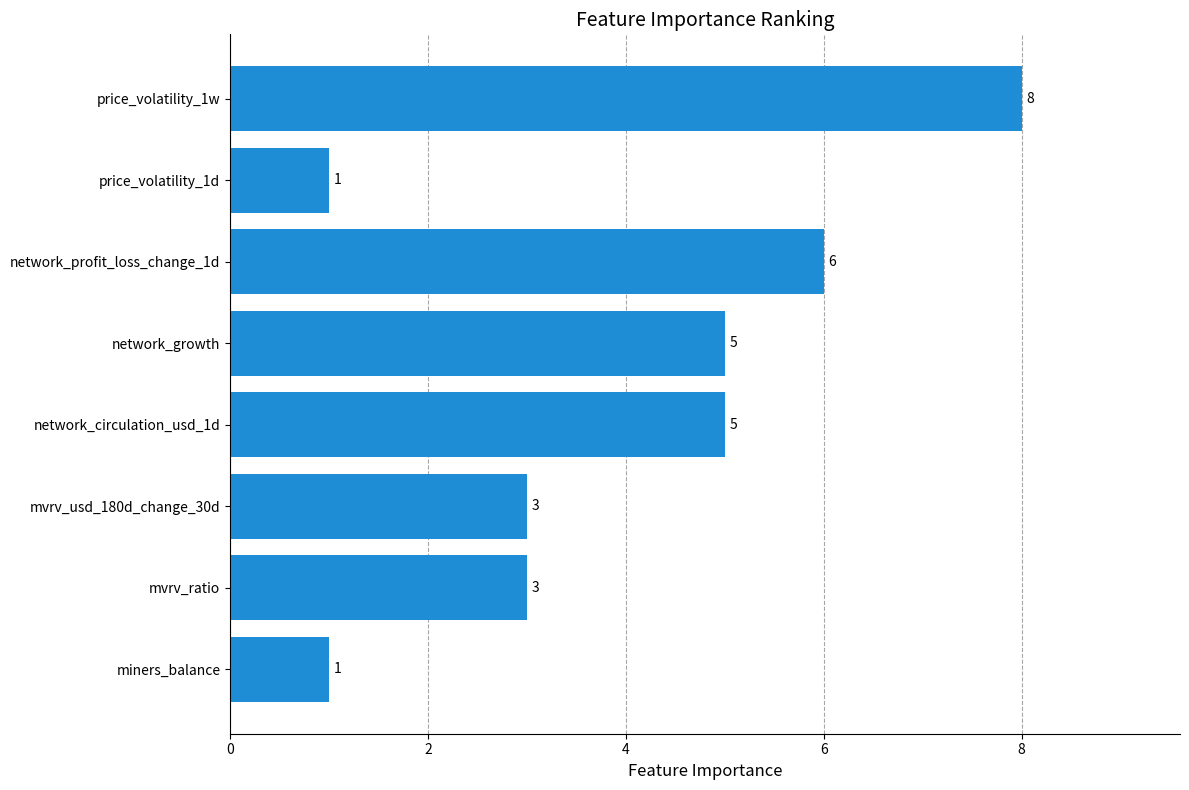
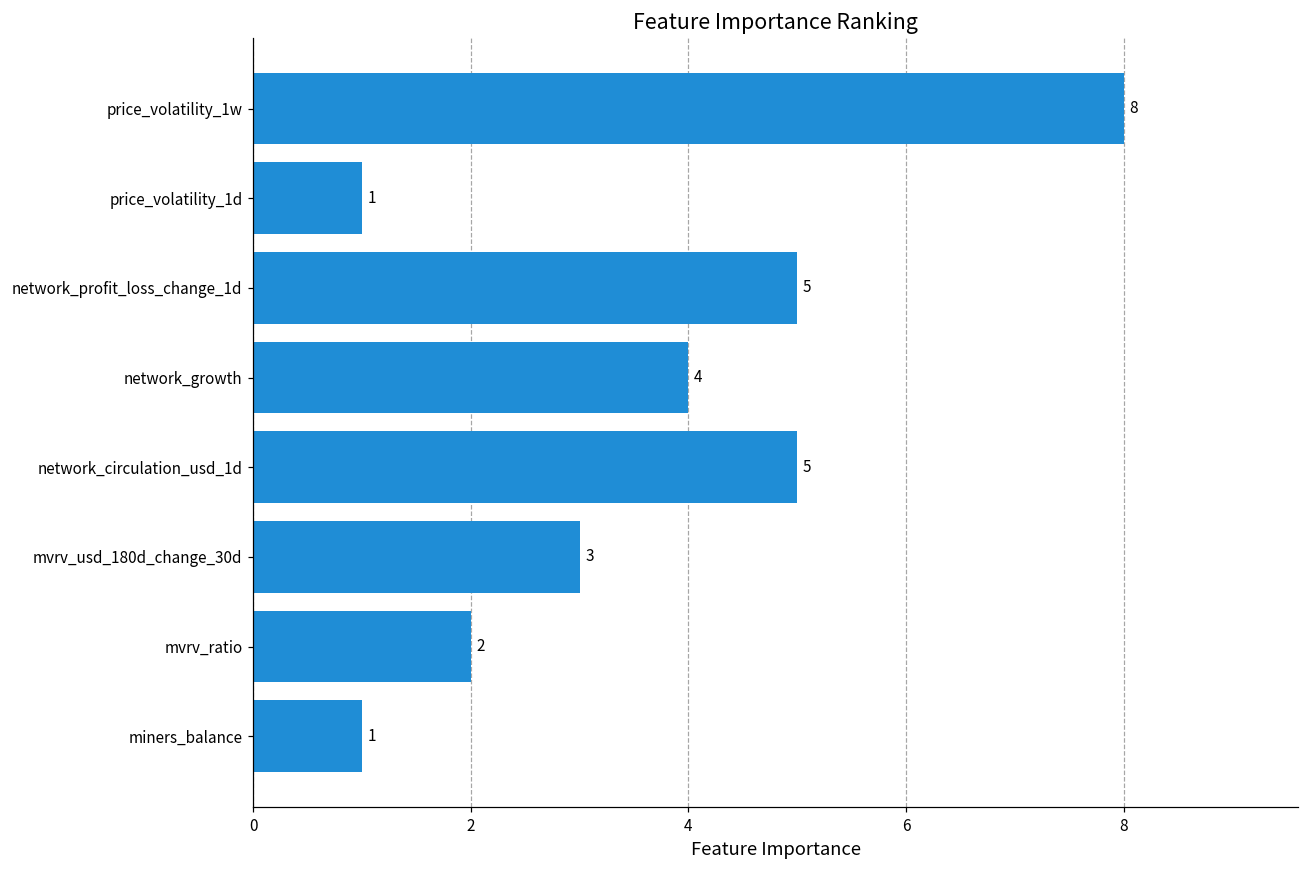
  {
    "price_volatility_1w": 8,
    "price_volatility_1d": 1,
-   "network_profit_loss_change_1d": 6,
-   "network_growth": 5,
+   "network_profit_loss_change_1d": 5,
+   "network_growth": 4,
    "network_circulation_usd_1d": 5,
    "mvrv_usd_180d_change_30d": 3,
-   "mvrv_ratio": 3,
+   "mvrv_ratio": 2,
    "miners_balance": 1
  }
